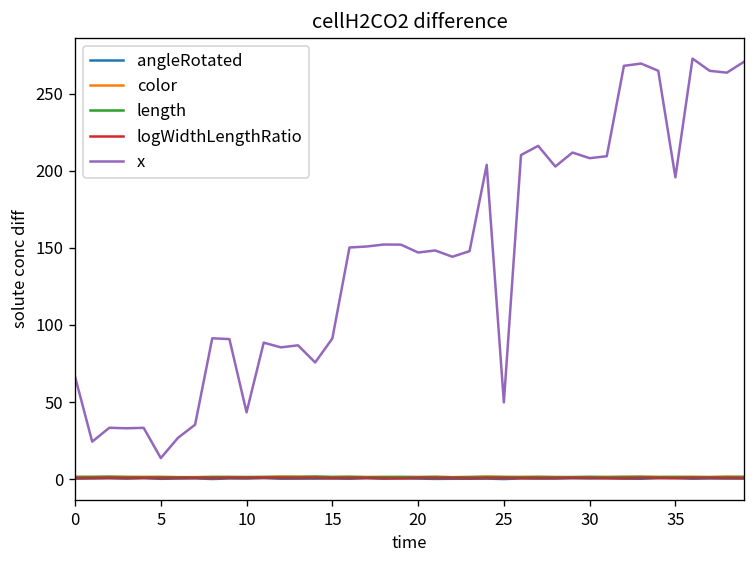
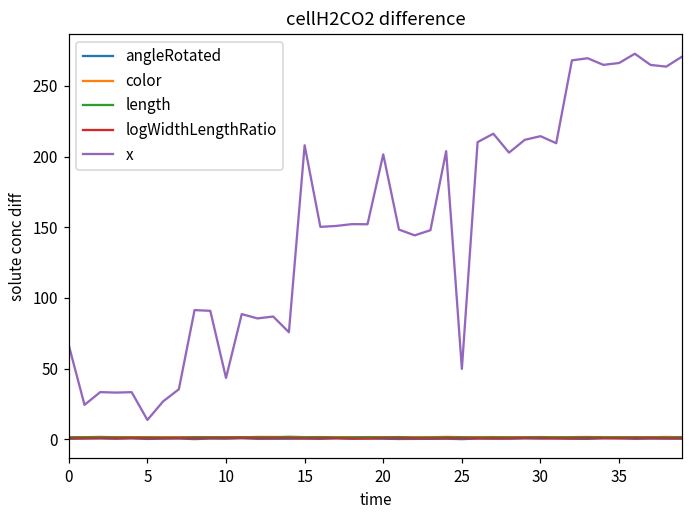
  {
    "x": {
      "0": 66,
      "5": 14,
      "10": 43,
-     "15": 91,
-     "20": 147,
+     "15": 208,
+     "20": 202,
      "25": 50,
-     "30": 208,
-     "35": 196
+     "30": 214,
+     "35": 266
    }
  }
